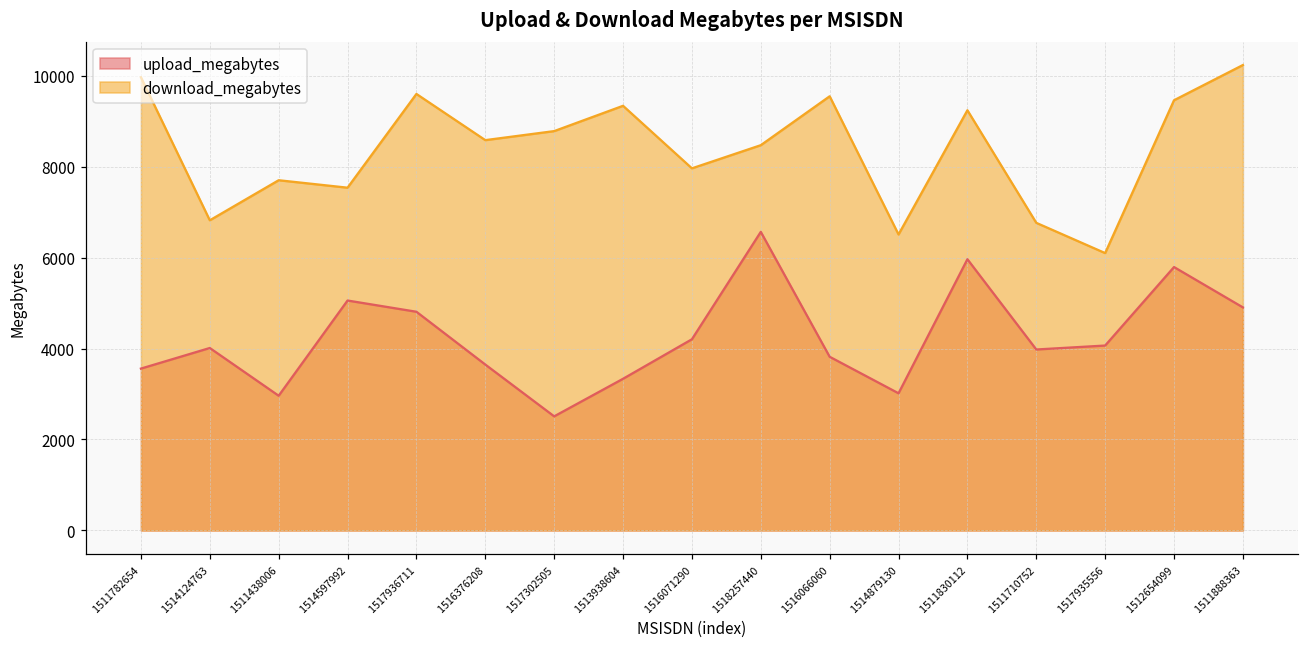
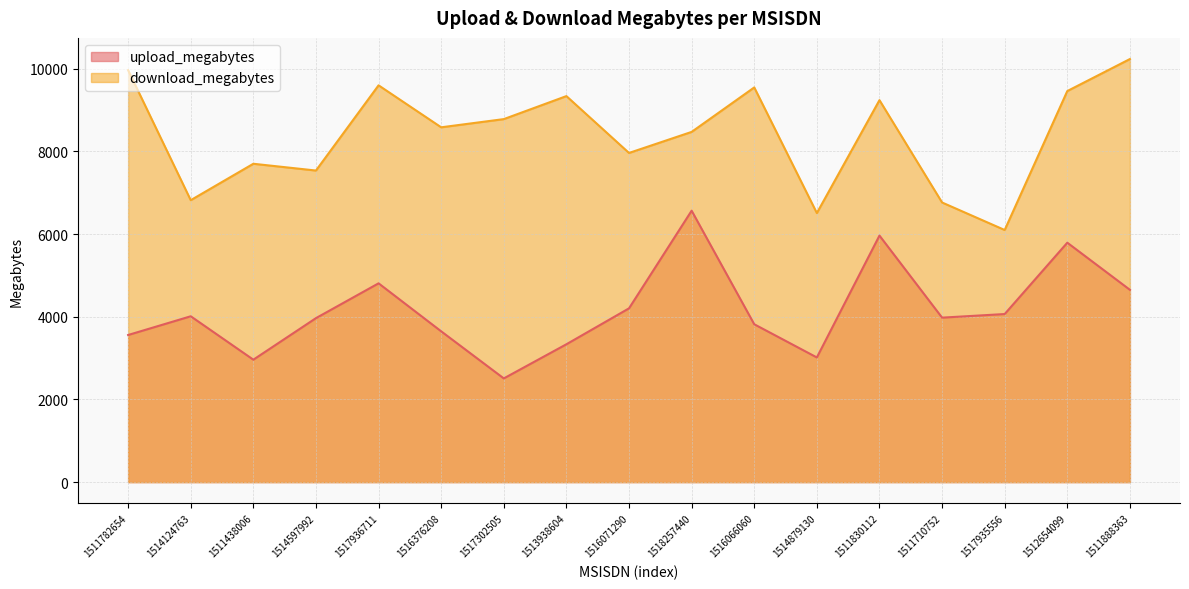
  {
    "upload_megabytes": {
      "1511782654": 3600,
      "1514124763": 4000,
      "1511438006": 3000,
-     "1514597992": 5100,
+     "1514597992": 4000,
      "1517936711": 4800,
      "1516376208": 3600,
      "1517302505": 2500,
      "1513938604": 3300,
      "1516071290": 4200,
      "1518257440": 6600,
      "1516066060": 3800,
      "1514879130": 3000,
      "1511830112": 6000,
      "1511710752": 4000,
      "1517935556": 4100,
      "1512654099": 5800,
-     "1511888363": 4900
+     "1511888363": 4700
    },
    "download_megabytes": {
      "1514124763": 6800,
      "1511438006": 7700,
      "1514597992": 7500,
      "1517936711": 9600,
      "1516376208": 8600,
      "1517302505": 8800,
      "1513938604": 9300,
      "1516071290": 8000,
      "1518257440": 8500,
      "1516066060": 9500,
      "1514879130": 6500,
      "1511830112": 9200,
      "1511710752": 6800,
      "1517935556": 6100,
      "1512654099": 9500,
      "1511888363": 10200
    }
  }
